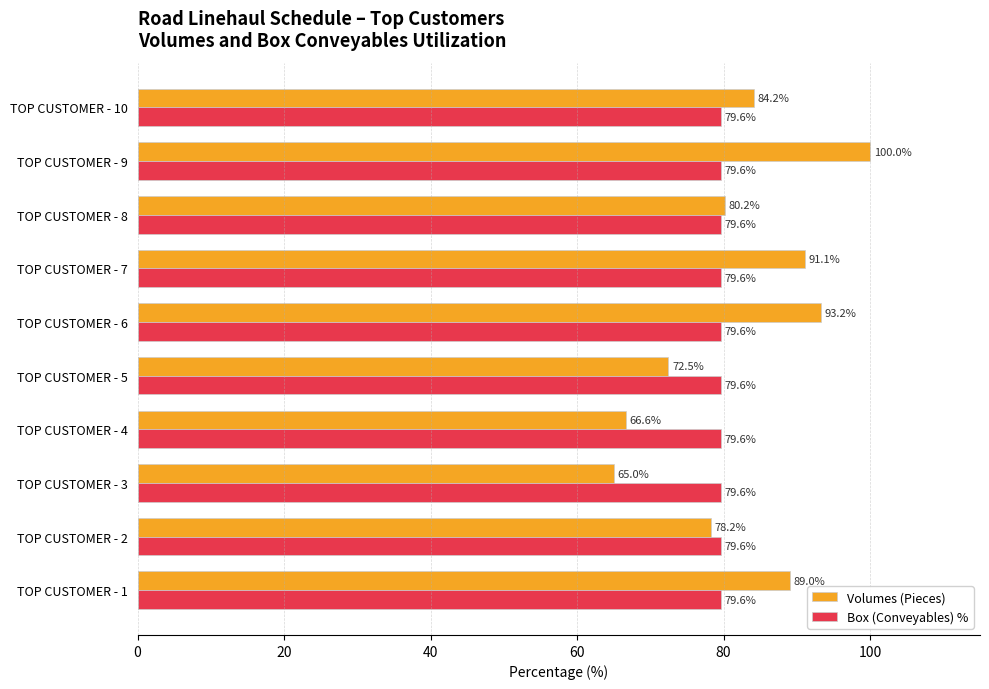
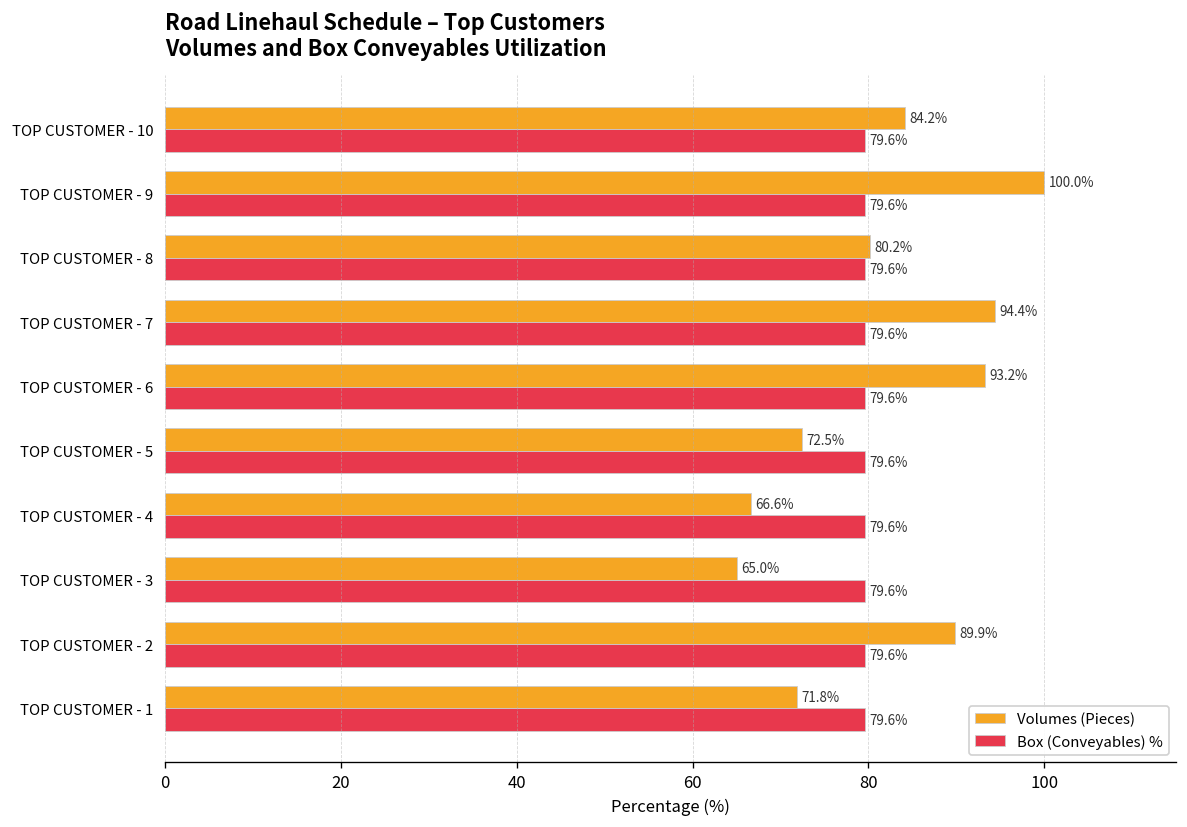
  {
    "Volumes (Pieces)": {
      "TOP CUSTOMER - 10": "84.2%",
      "TOP CUSTOMER - 9": "100.0%",
      "TOP CUSTOMER - 8": "80.2%",
-     "TOP CUSTOMER - 7": "91.1%",
+     "TOP CUSTOMER - 7": "94.4%",
      "TOP CUSTOMER - 6": "93.2%",
      "TOP CUSTOMER - 5": "72.5%",
      "TOP CUSTOMER - 4": "66.6%",
      "TOP CUSTOMER - 3": "65.0%",
-     "TOP CUSTOMER - 2": "78.2%",
-     "TOP CUSTOMER - 1": "89.0%"
+     "TOP CUSTOMER - 2": "89.9%",
+     "TOP CUSTOMER - 1": "71.8%"
    },
    "Box (Conveyables) %": {
      "TOP CUSTOMER - 10": "79.6%",
      "TOP CUSTOMER - 9": "79.6%",
      "TOP CUSTOMER - 8": "79.6%",
      "TOP CUSTOMER - 7": "79.6%",
      "TOP CUSTOMER - 6": "79.6%",
      "TOP CUSTOMER - 5": "79.6%",
      "TOP CUSTOMER - 4": "79.6%",
      "TOP CUSTOMER - 3": "79.6%",
      "TOP CUSTOMER - 2": "79.6%",
      "TOP CUSTOMER - 1": "79.6%"
    }
  }
